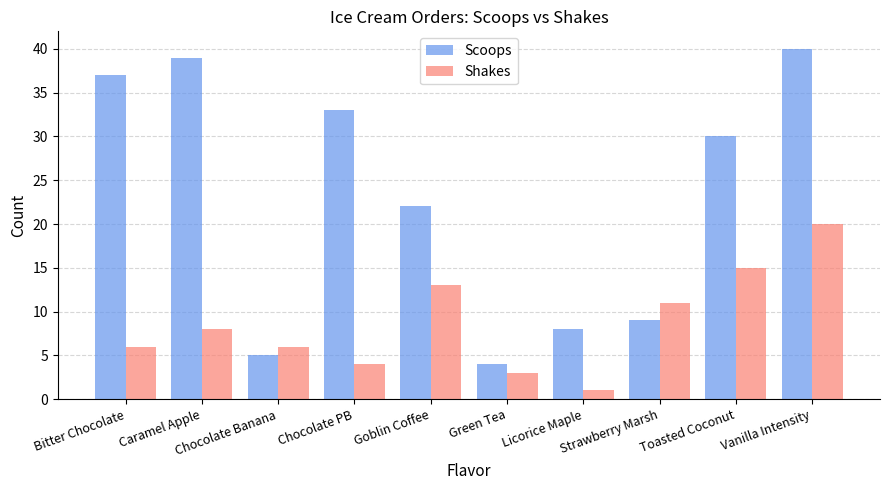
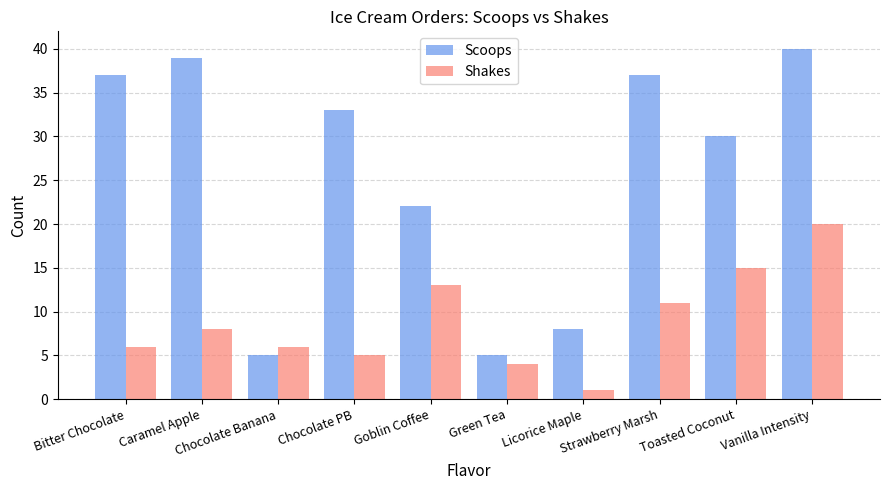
  {
    "Scoops": {
      "Bitter Chocolate": 37,
      "Caramel Apple": 39,
      "Chocolate Banana": 5,
      "Chocolate PB": 33,
      "Goblin Coffee": 22,
-     "Green Tea": 4,
+     "Green Tea": 5,
      "Licorice Maple": 8,
-     "Strawberry Marsh": 9,
+     "Strawberry Marsh": 37,
      "Toasted Coconut": 30,
      "Vanilla Intensity": 40
    },
    "Shakes": {
      "Bitter Chocolate": 6,
      "Caramel Apple": 8,
      "Chocolate Banana": 6,
-     "Chocolate PB": 4,
+     "Chocolate PB": 5,
      "Goblin Coffee": 13,
-     "Green Tea": 3,
+     "Green Tea": 4,
      "Licorice Maple": 1,
      "Strawberry Marsh": 11,
      "Toasted Coconut": 15,
      "Vanilla Intensity": 20
    }
  }
